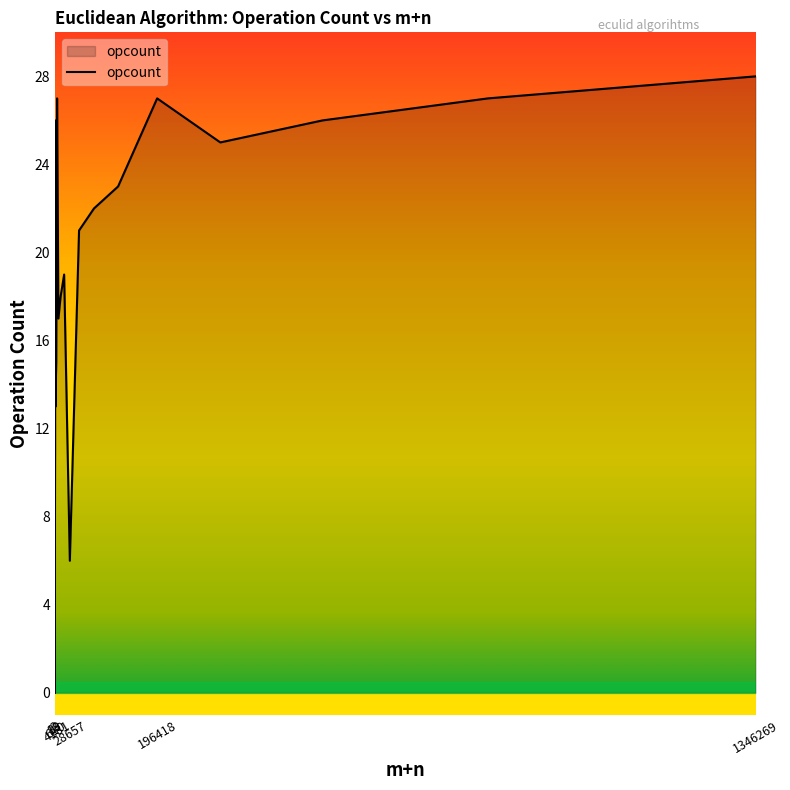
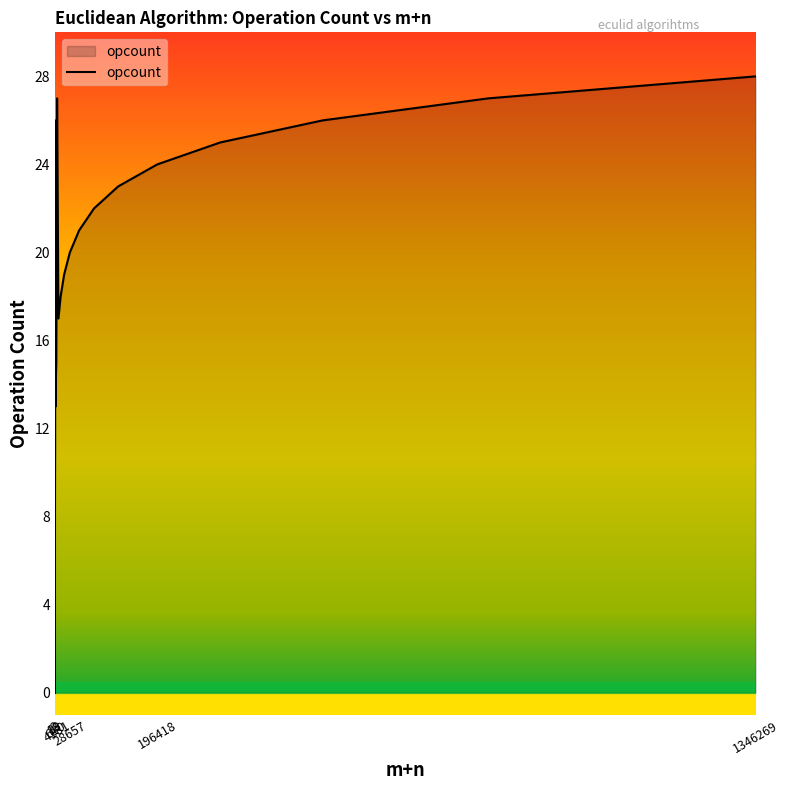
  {
    "13": 4,
    "89": 8,
    "610": 26,
    "4181": 27,
-   "28657": 6,
-   "196418": 27,
+   "28657": 20,
+   "196418": 24,
    "1346269": 28
  }
